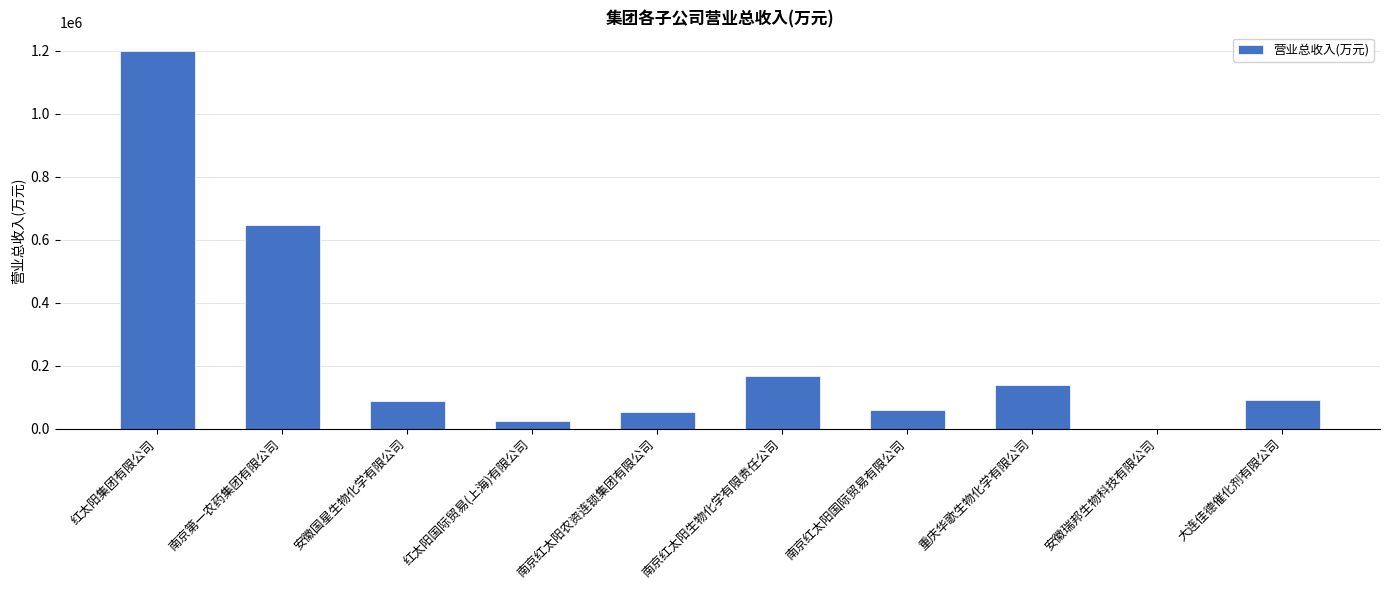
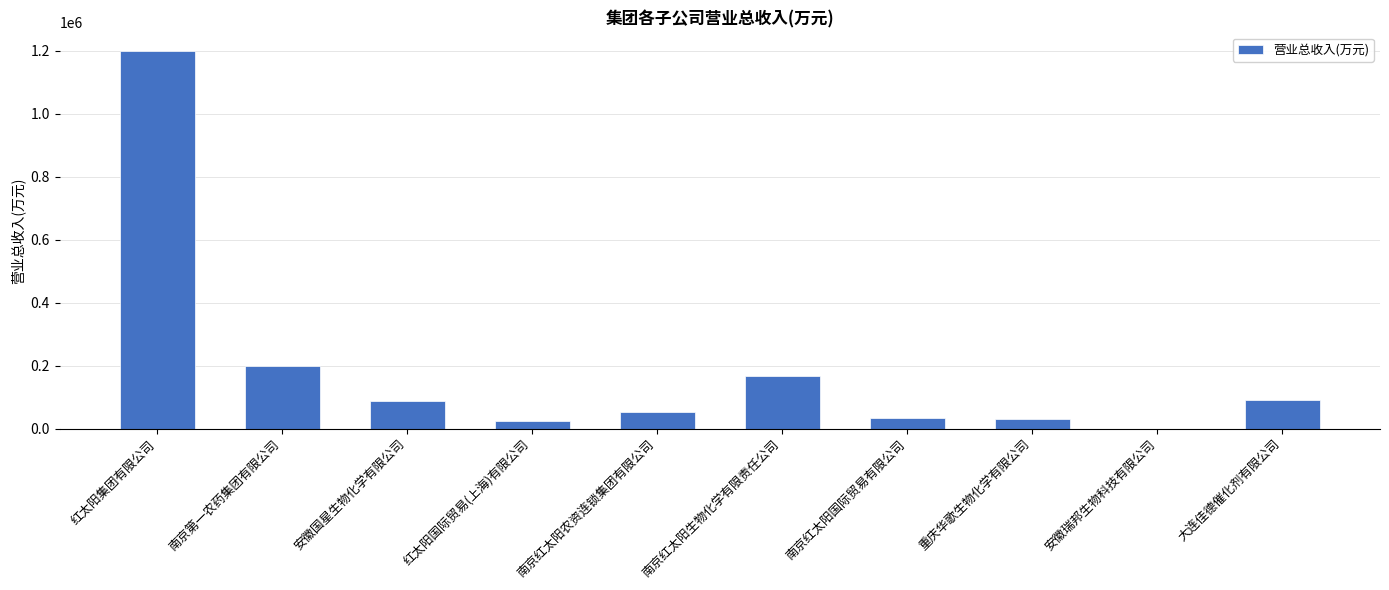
  {
    "红太阳集团有限公司": 1200000,
-   "南京第一农药集团有限公司": 650000,
+   "南京第一农药集团有限公司": 200000,
    "安徽国星生物化学有限公司": 90000,
    "红太阳国际贸易(上海)有限公司": 20000,
    "南京红太阳农资连锁集团有限公司": 50000,
    "南京红太阳生物化学有限责任公司": 170000,
-   "南京红太阳国际贸易有限公司": 60000,
-   "重庆华歌生物化学有限公司": 140000,
+   "南京红太阳国际贸易有限公司": 30000,
+   "重庆华歌生物化学有限公司": 30000,
    "安徽瑞邦生物科技有限公司": 0,
    "大连佳德催化剂有限公司": 90000
  }
